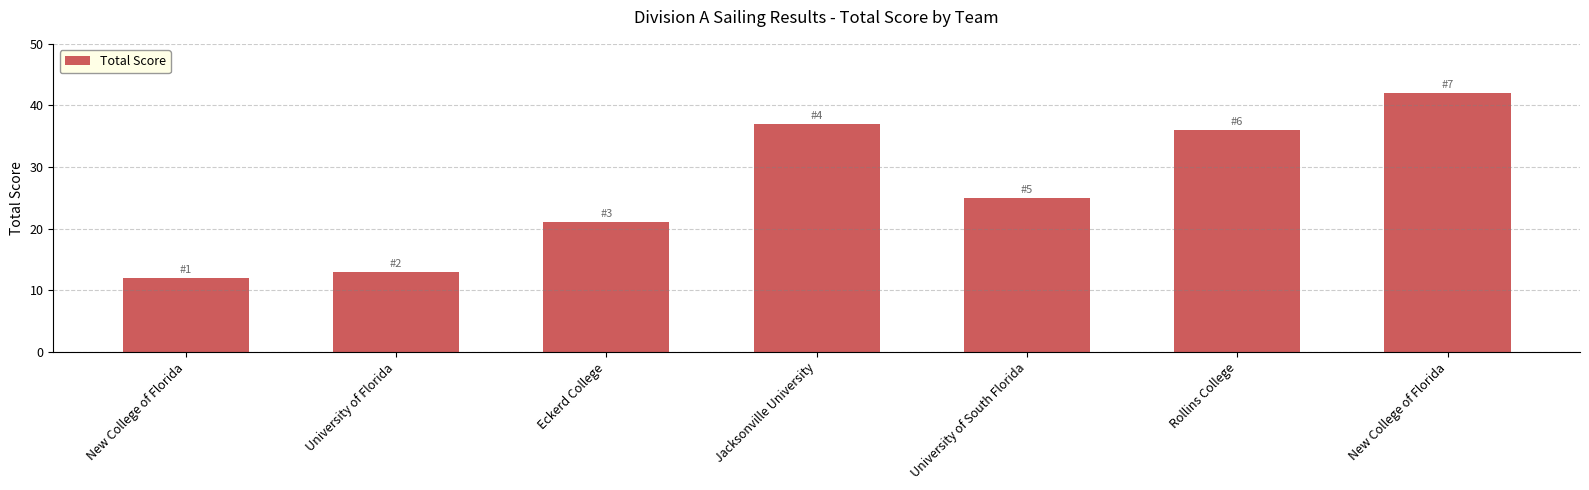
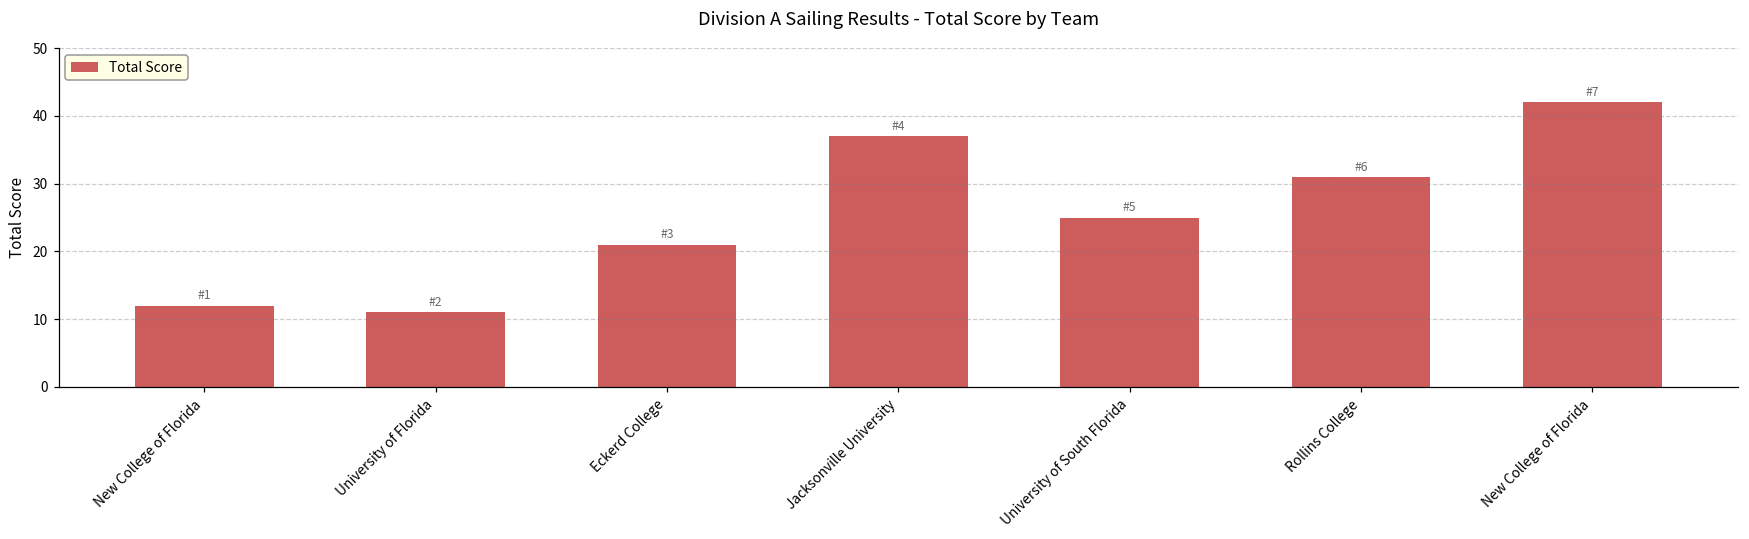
  {
-   "University of Florida": 13,
-   "Rollins College": 36
+   "University of Florida": 11,
+   "Rollins College": 31
  }
